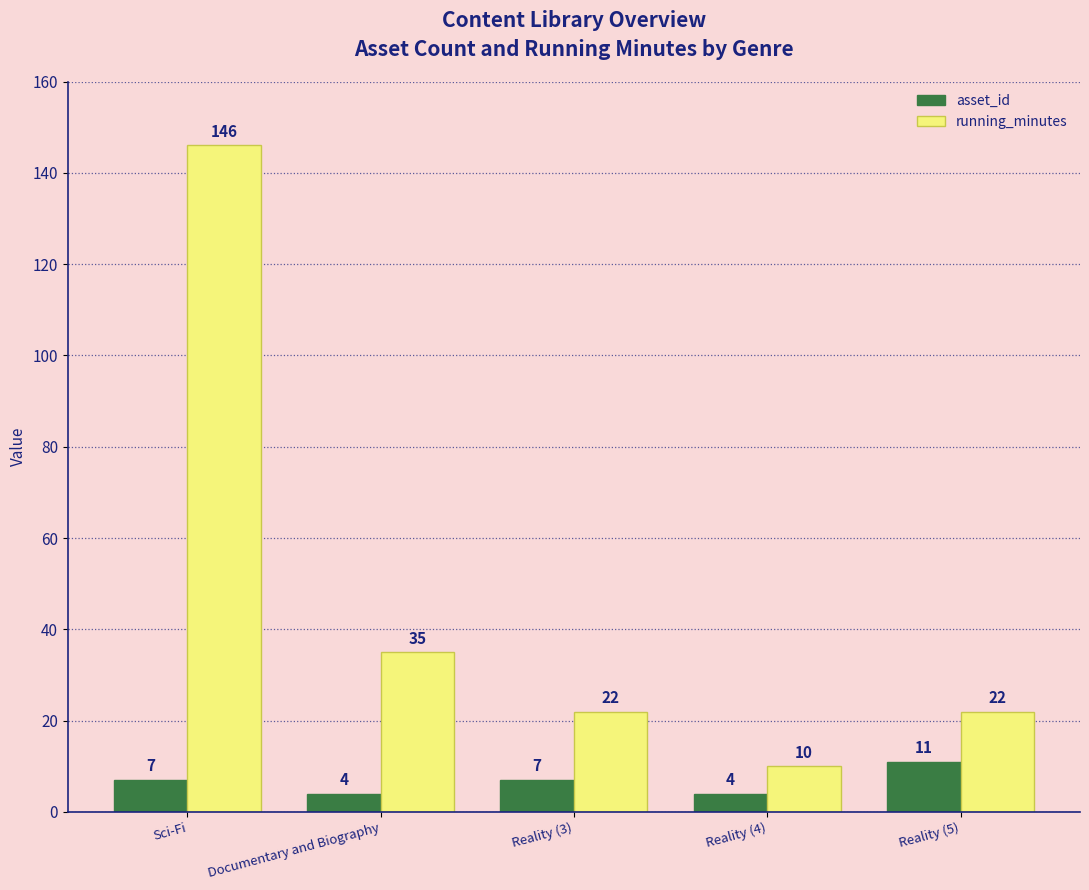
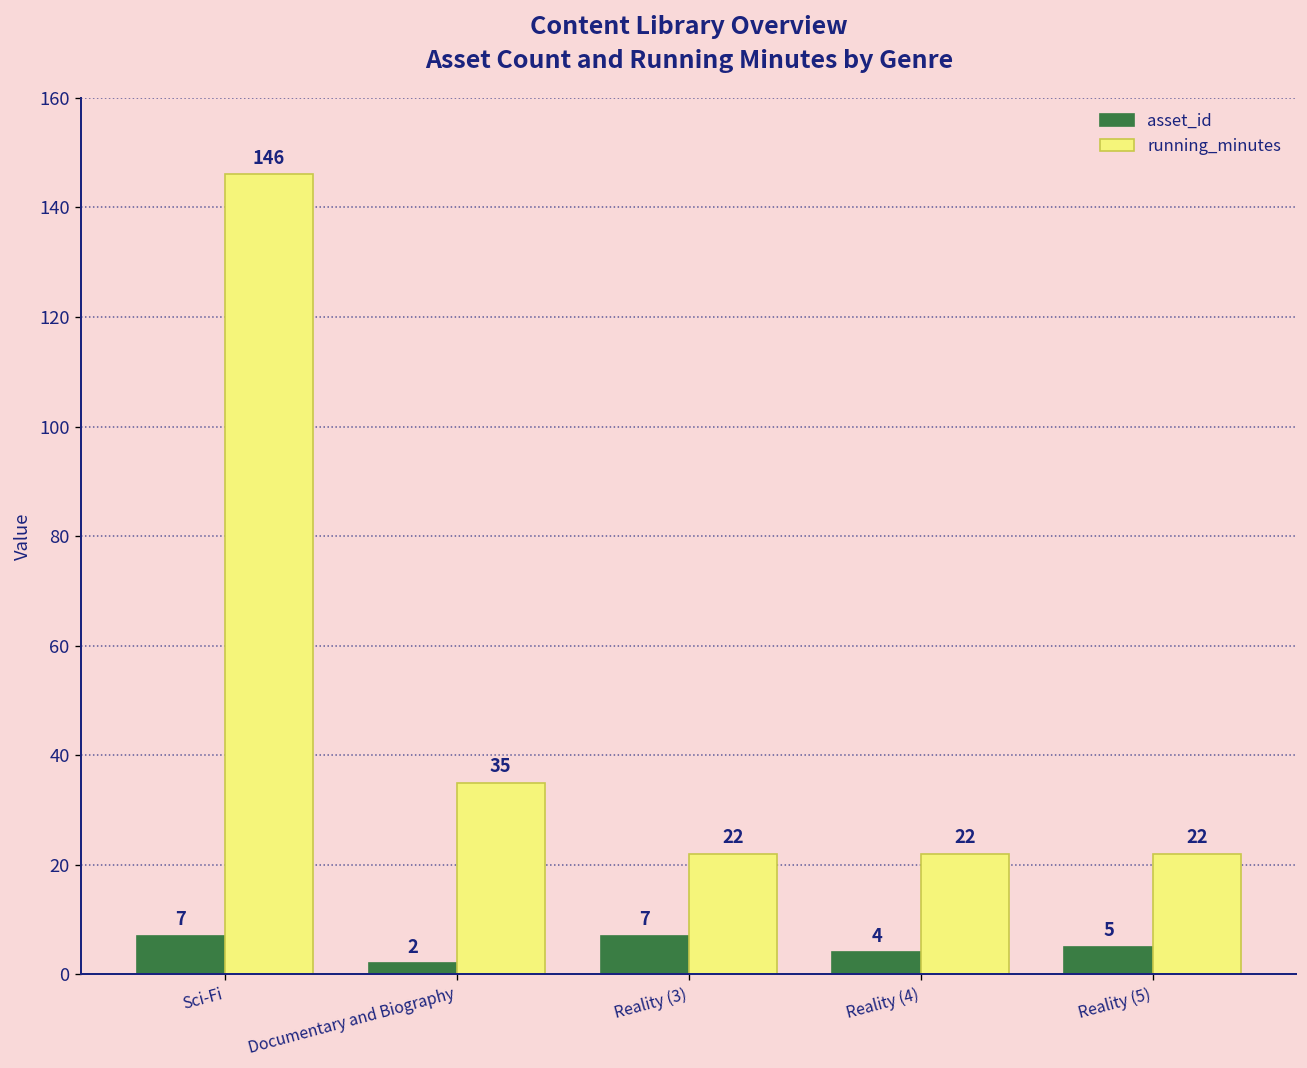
  {
    "asset_id": {
      "Sci-Fi": 7,
-     "Documentary and Biography": 4,
+     "Documentary and Biography": 2,
      "Reality (3)": 7,
      "Reality (4)": 4,
-     "Reality (5)": 11
+     "Reality (5)": 5
    },
    "running_minutes": {
      "Sci-Fi": 146,
      "Documentary and Biography": 35,
      "Reality (3)": 22,
-     "Reality (4)": 10,
+     "Reality (4)": 22,
      "Reality (5)": 22
    }
  }
